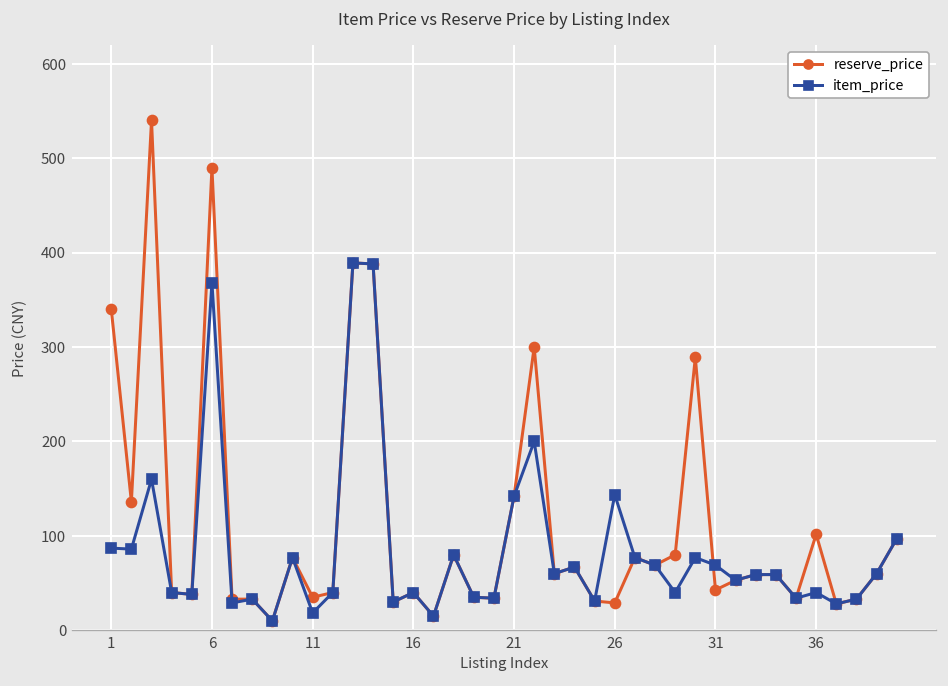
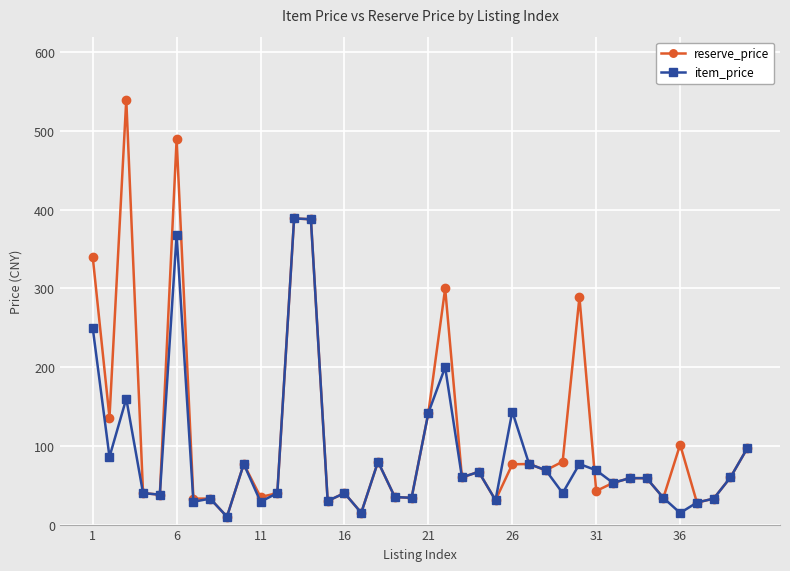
  {
    "reserve_price": {
      "1": 340,
      "6": 490,
      "11": 40,
-     "26": 30,
+     "26": 80,
      "31": 40,
      "36": 100
    },
    "item_price": {
-     "1": 90,
+     "1": 250,
      "6": 370,
-     "11": 20,
+     "11": 30,
      "26": 140,
      "31": 70,
-     "36": 40
+     "36": 10
    }
  }
